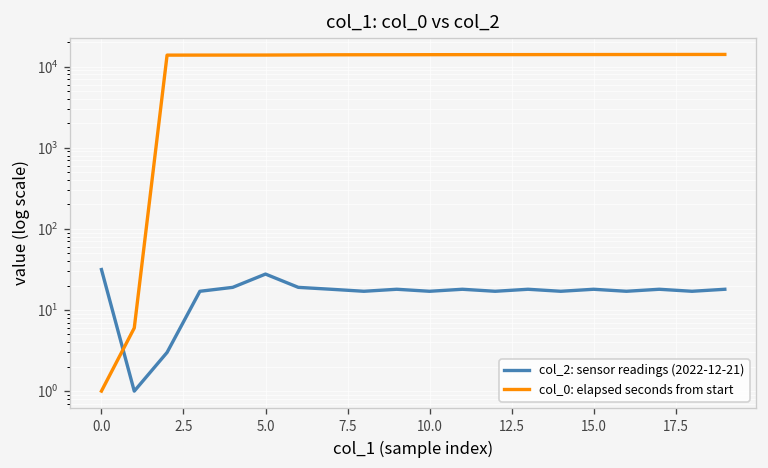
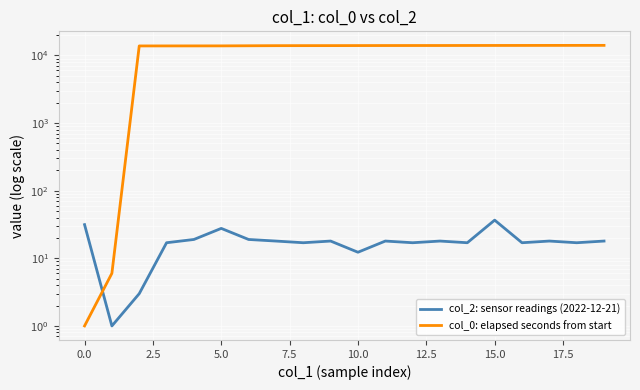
  {
    "col_2: sensor readings (2022-12-21)": {
      "0.0": 30,
      "5.0": 28,
-     "10.0": 17,
-     "15.0": 18
+     "10.0": 12,
+     "15.0": 40
    },
    "col_0: elapsed seconds from start": {
      "0.0": 1,
      "5.0": 14000,
      "10.0": 14000,
      "15.0": 14000
    }
  }
